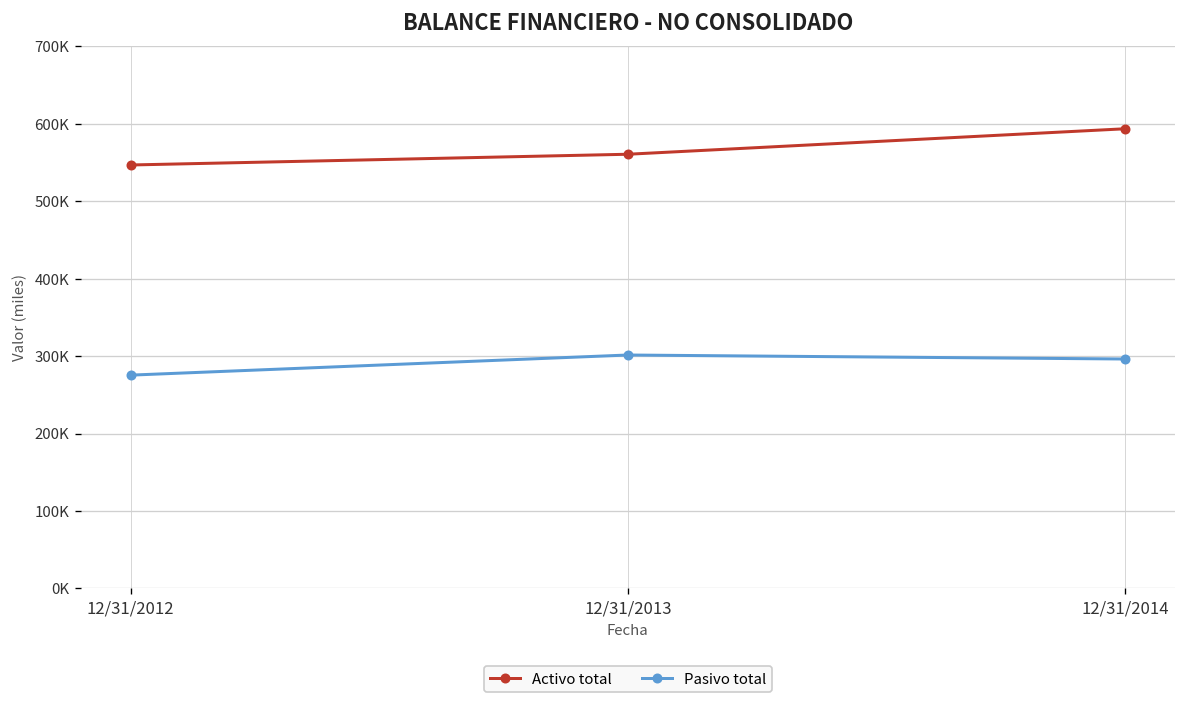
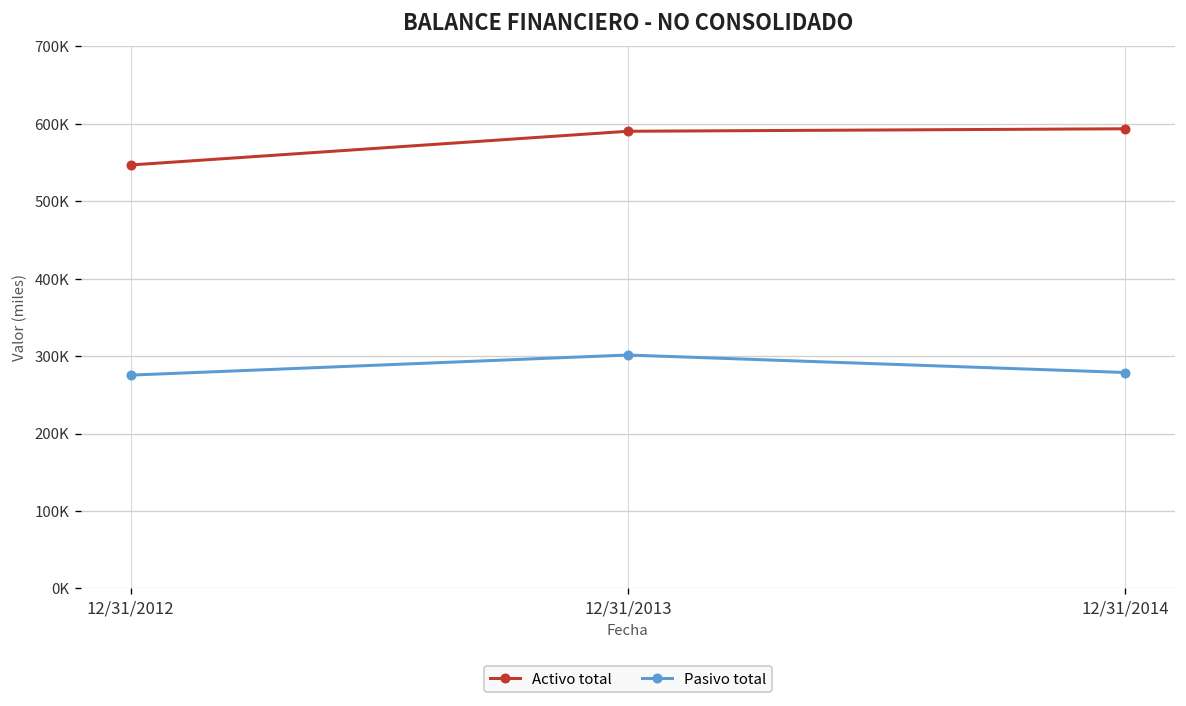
  {
    "Activo total": {
      "12/31/2012": 550000,
-     "12/31/2013": 560000,
+     "12/31/2013": 590000,
      "12/31/2014": 590000
    },
    "Pasivo total": {
      "12/31/2012": 280000,
      "12/31/2013": 300000,
-     "12/31/2014": 300000
+     "12/31/2014": 280000
    }
  }
